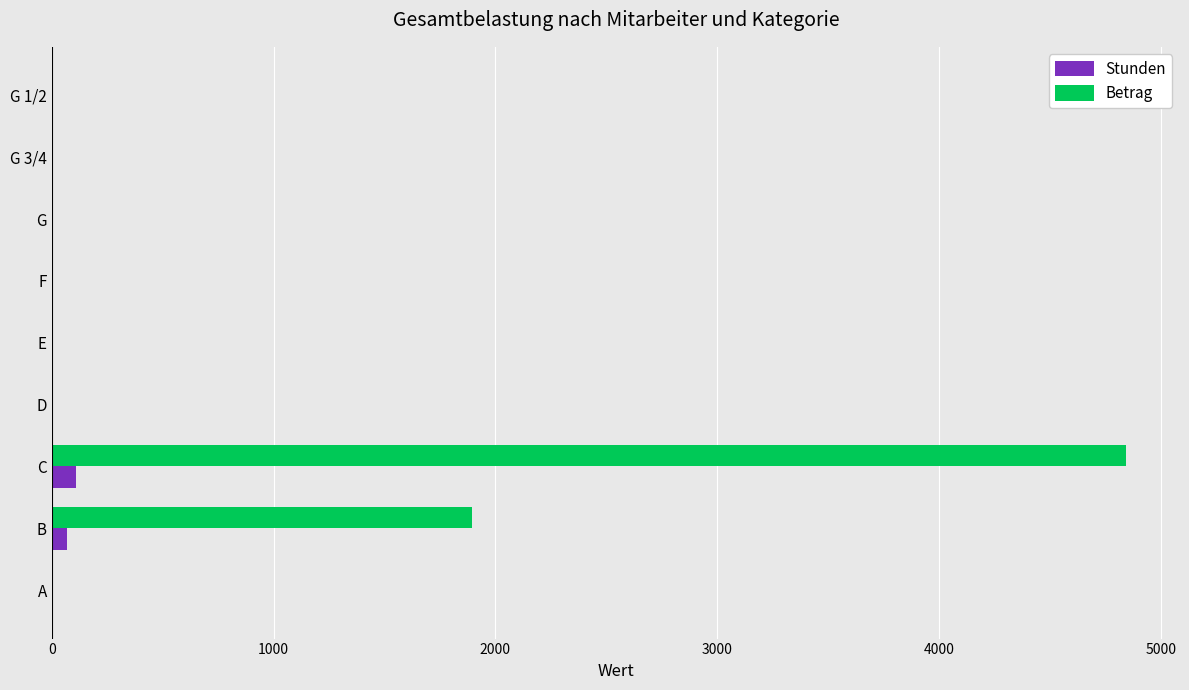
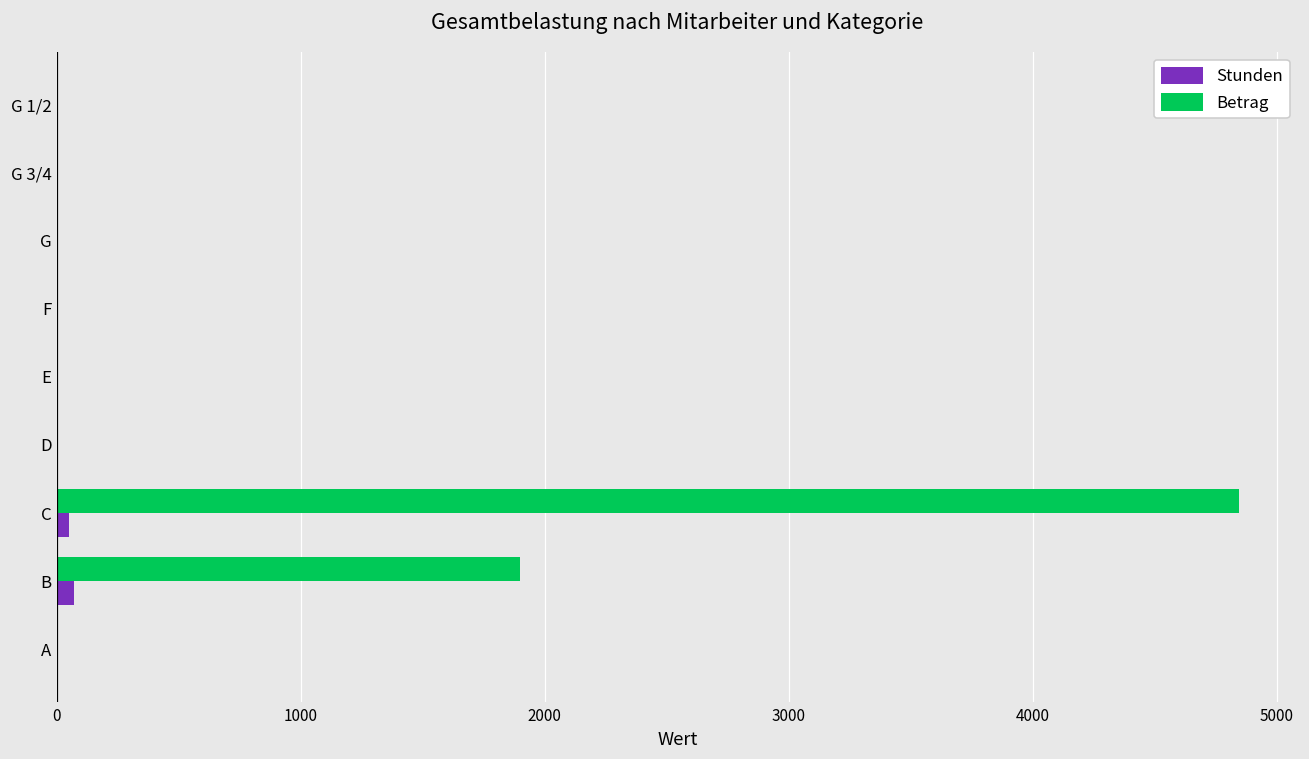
  {
    "Stunden": {
      "G 1/2": 0,
      "G 3/4": 0,
      "G": 0,
      "F": 0,
      "E": 0,
      "D": 0,
-     "C": 110,
+     "C": 50,
      "B": 70,
      "A": 0
    },
    "Betrag": {
      "G 1/2": 0,
      "G 3/4": 0,
      "G": 0,
      "F": 0,
      "E": 0,
      "D": 0,
      "C": 4850,
      "B": 1900,
      "A": 0
    }
  }
